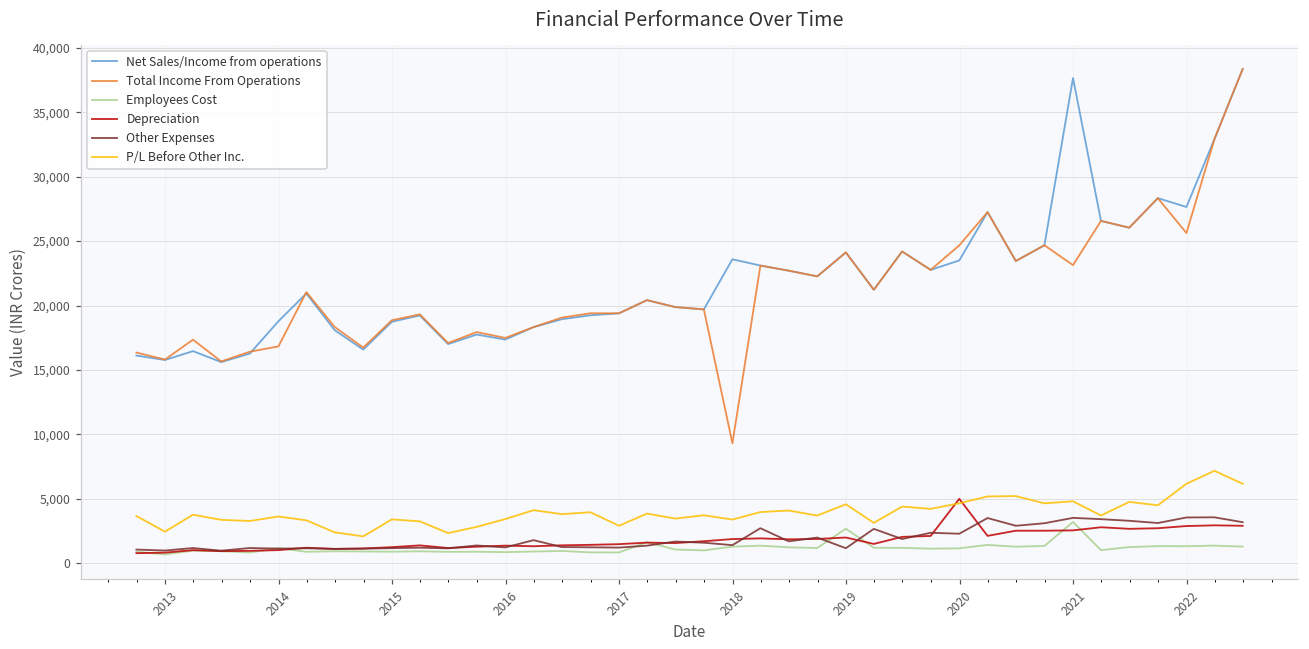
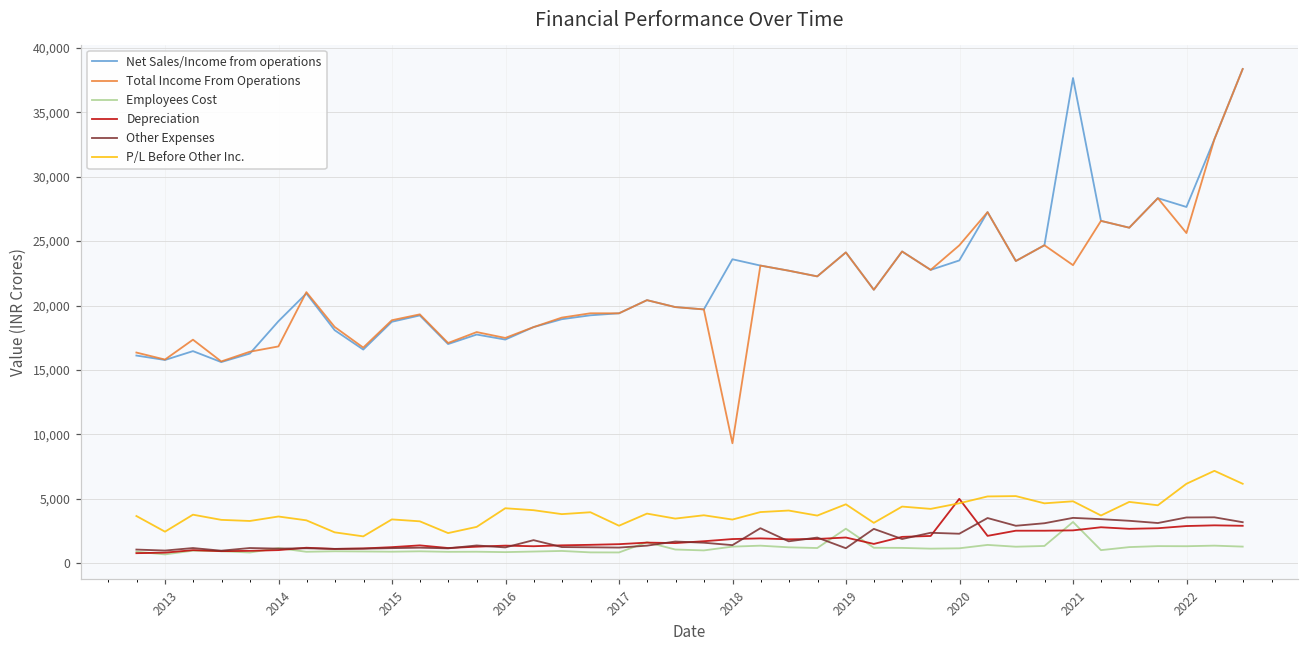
  {
    "Net Sales/Income from operations": {
      "2014": "18,800",
      "2018": "23,600",
      "2020": "23,500",
      "2021": "37,600",
      "2022": "27,600"
    },
    "Total Income From Operations": {
      "2014": "16,800",
      "2018": "9,300",
      "2020": "24,700",
      "2021": "23,100",
      "2022": "25,600"
    },
    "Employees Cost": {
      "2015": "900",
      "2016": "900",
      "2017": "800",
      "2019": "2,700",
      "2020": "1,200",
      "2021": "3,200",
      "2022": "1,300"
    },
    "Depreciation": {
      "2017": "1,500",
      "2018": "1,900",
      "2019": "2,000",
      "2020": "5,000",
      "2021": "2,600",
      "2022": "2,900"
    },
    "Other Expenses": {
      "2017": "1,200",
      "2019": "1,200",
      "2020": "2,300",
      "2021": "3,500",
      "2022": "3,600"
    },
    "P/L Before Other Inc.": {
      "2013": "2,500",
      "2014": "3,600",
      "2015": "3,400",
-     "2016": "3,400",
+     "2016": "4,300",
      "2017": "2,900",
      "2018": "3,400",
      "2019": "4,600",
      "2020": "4,700",
      "2021": "4,800",
      "2022": "6,200"
    }
  }
